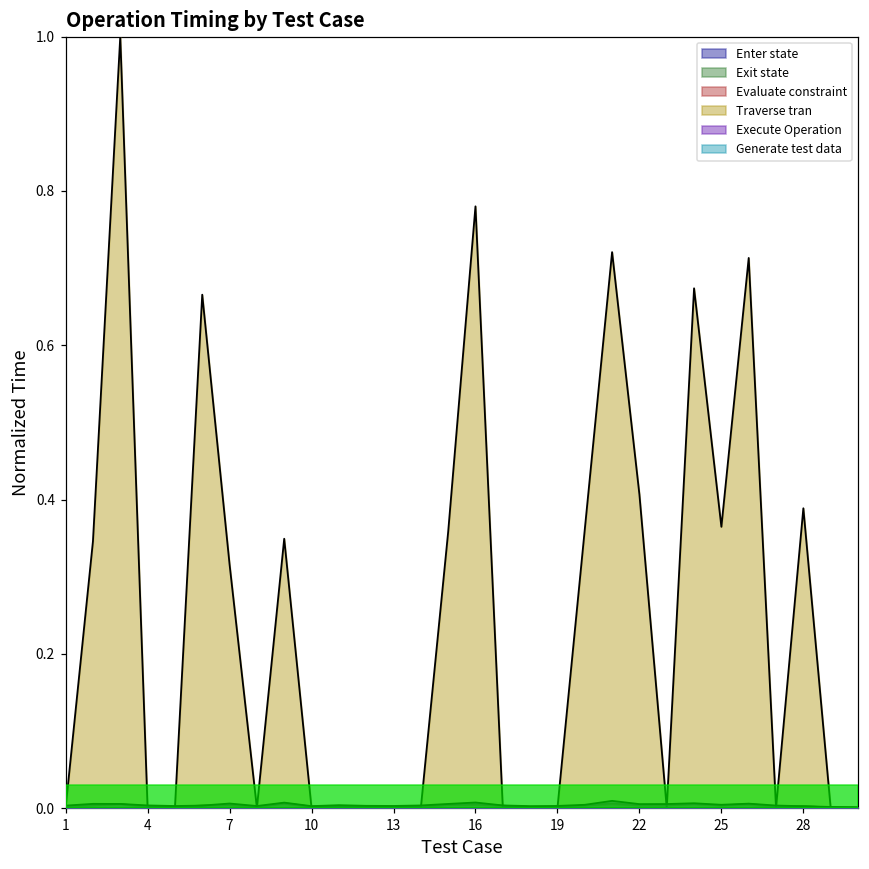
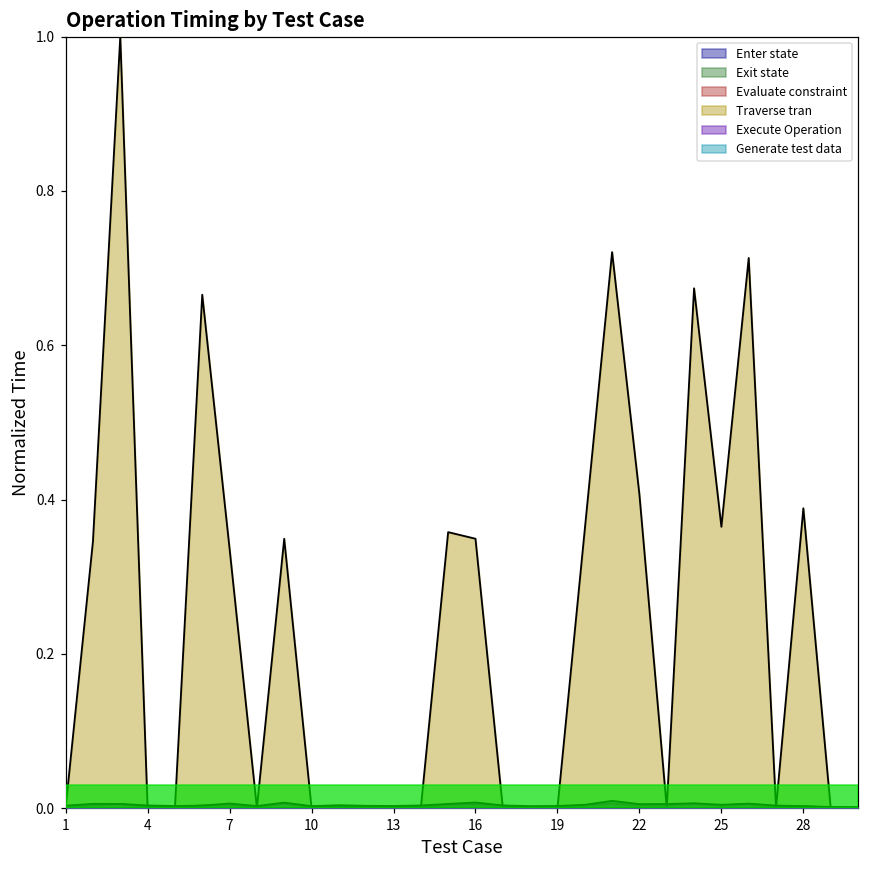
  {
    "Traverse tran": {
-     "7": 0.32,
-     "16": 0.78,
+     "7": 0.34,
+     "16": 0.35,
      "22": 0.41,
      "25": 0.36,
      "28": 0.39
    }
  }
